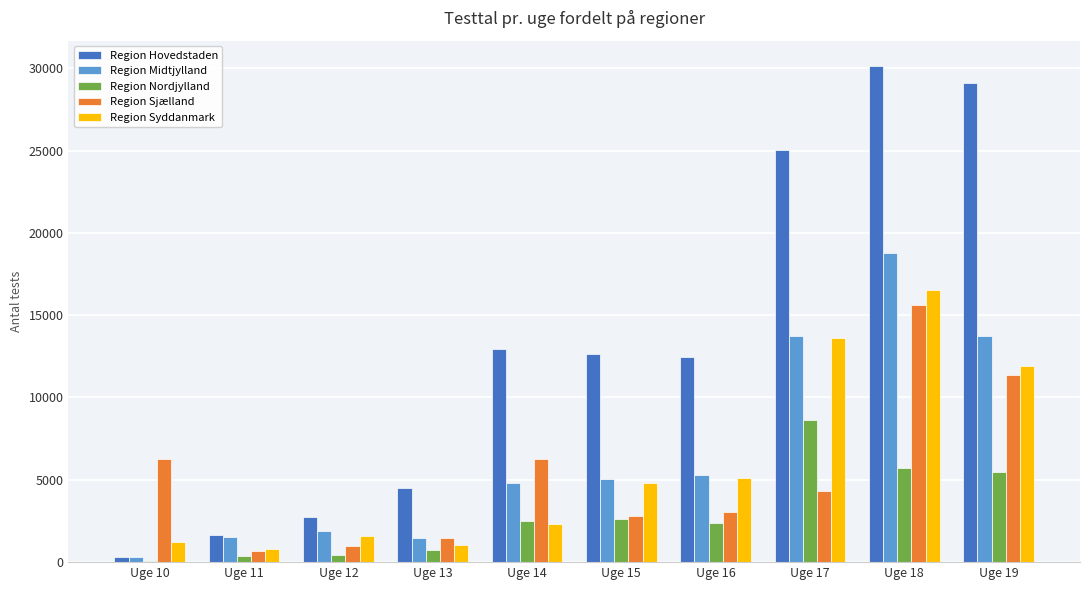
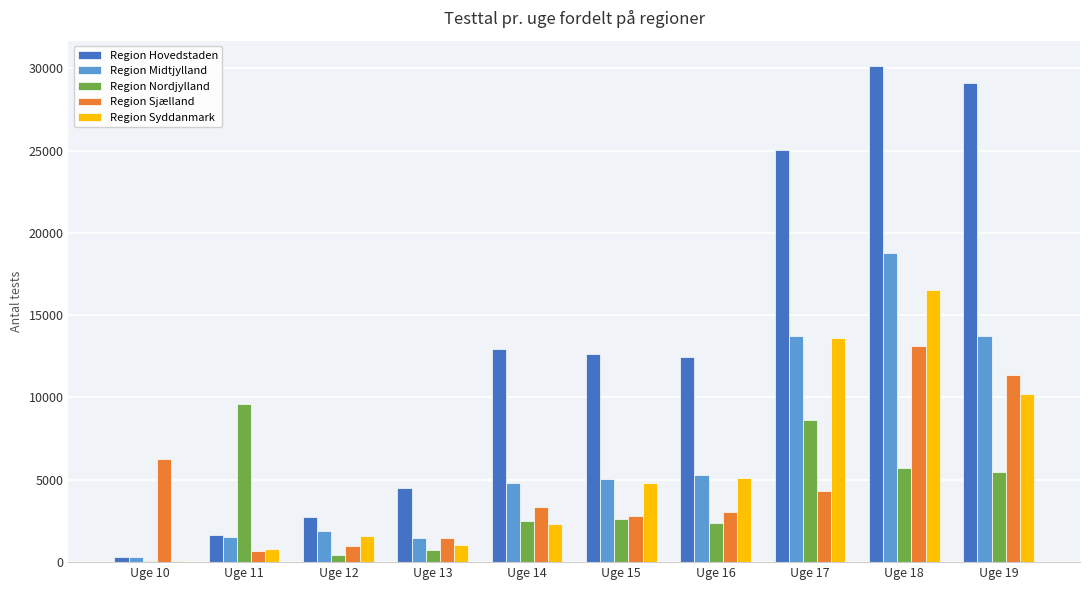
  {
    "Region Nordjylland": {
-     "Uge 11": 400,
+     "Uge 11": 9600,
      "Uge 12": 400,
      "Uge 13": 700,
      "Uge 14": 2500,
      "Uge 15": 2600,
      "Uge 16": 2400,
      "Uge 17": 8600,
      "Uge 18": 5700,
      "Uge 19": 5400
    },
    "Region Sjælland": {
      "Uge 10": 6200,
      "Uge 11": 700,
      "Uge 12": 1000,
      "Uge 13": 1400,
-     "Uge 14": 6200,
+     "Uge 14": 3400,
      "Uge 15": 2800,
      "Uge 16": 3000,
      "Uge 17": 4400,
-     "Uge 18": 15600,
+     "Uge 18": 13200,
      "Uge 19": 11300
    },
    "Region Syddanmark": {
-     "Uge 10": 1200,
+     "Uge 10": 100,
      "Uge 11": 800,
      "Uge 12": 1600,
      "Uge 13": 1000,
      "Uge 14": 2300,
      "Uge 15": 4800,
      "Uge 16": 5100,
      "Uge 17": 13600,
      "Uge 18": 16500,
-     "Uge 19": 11900
+     "Uge 19": 10200
    }
  }
